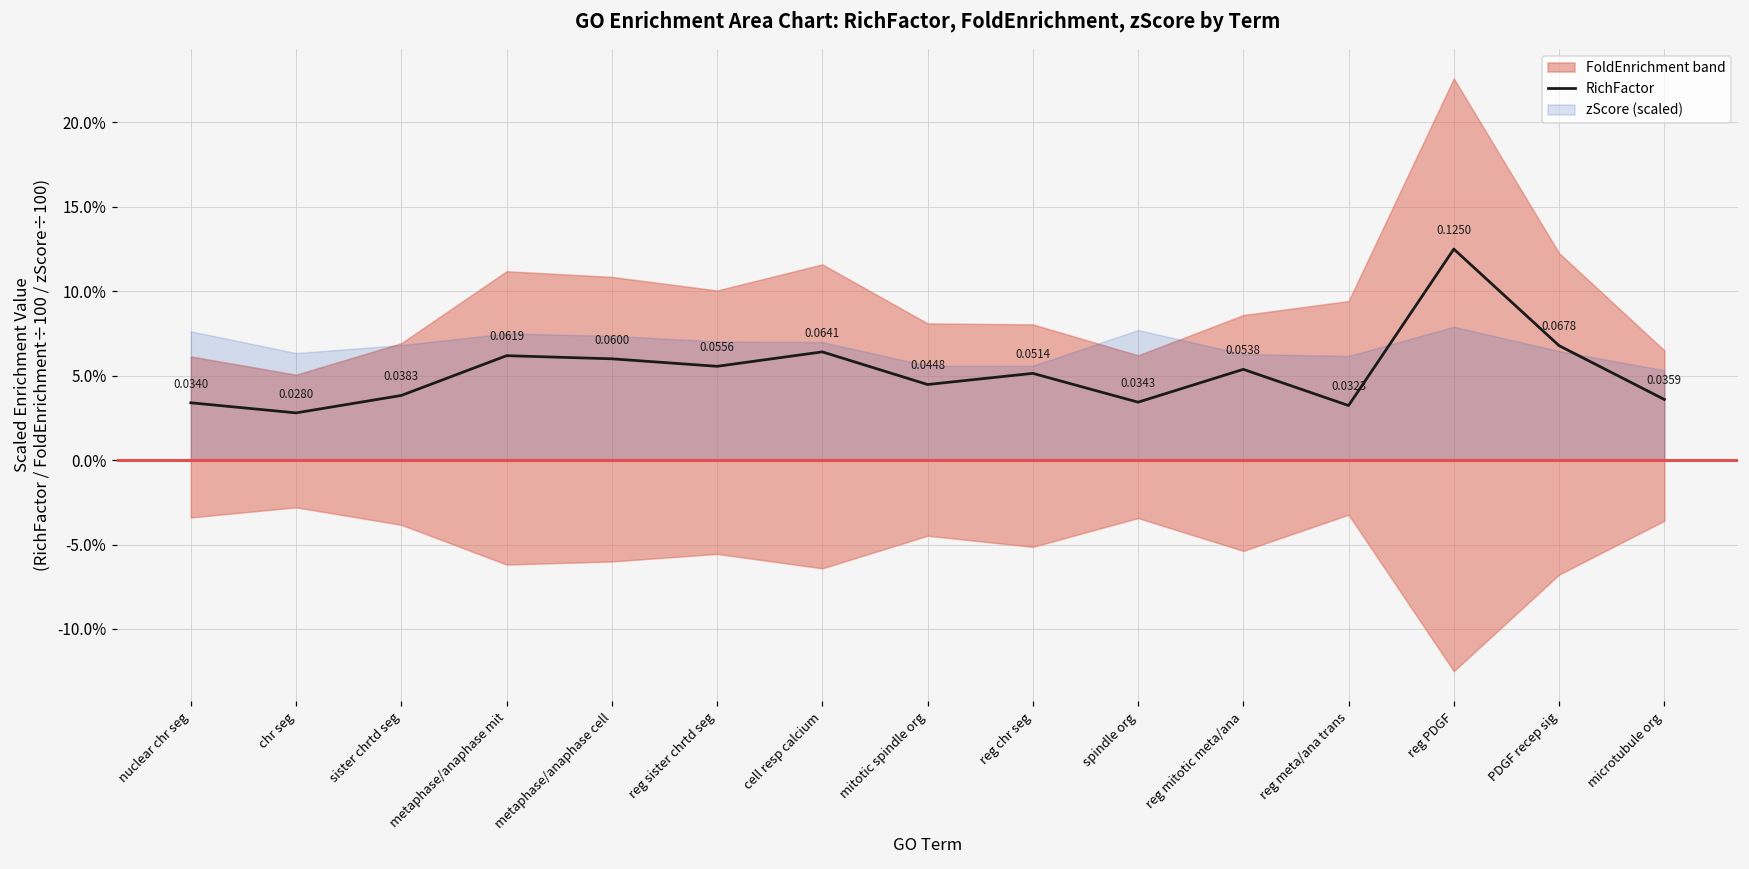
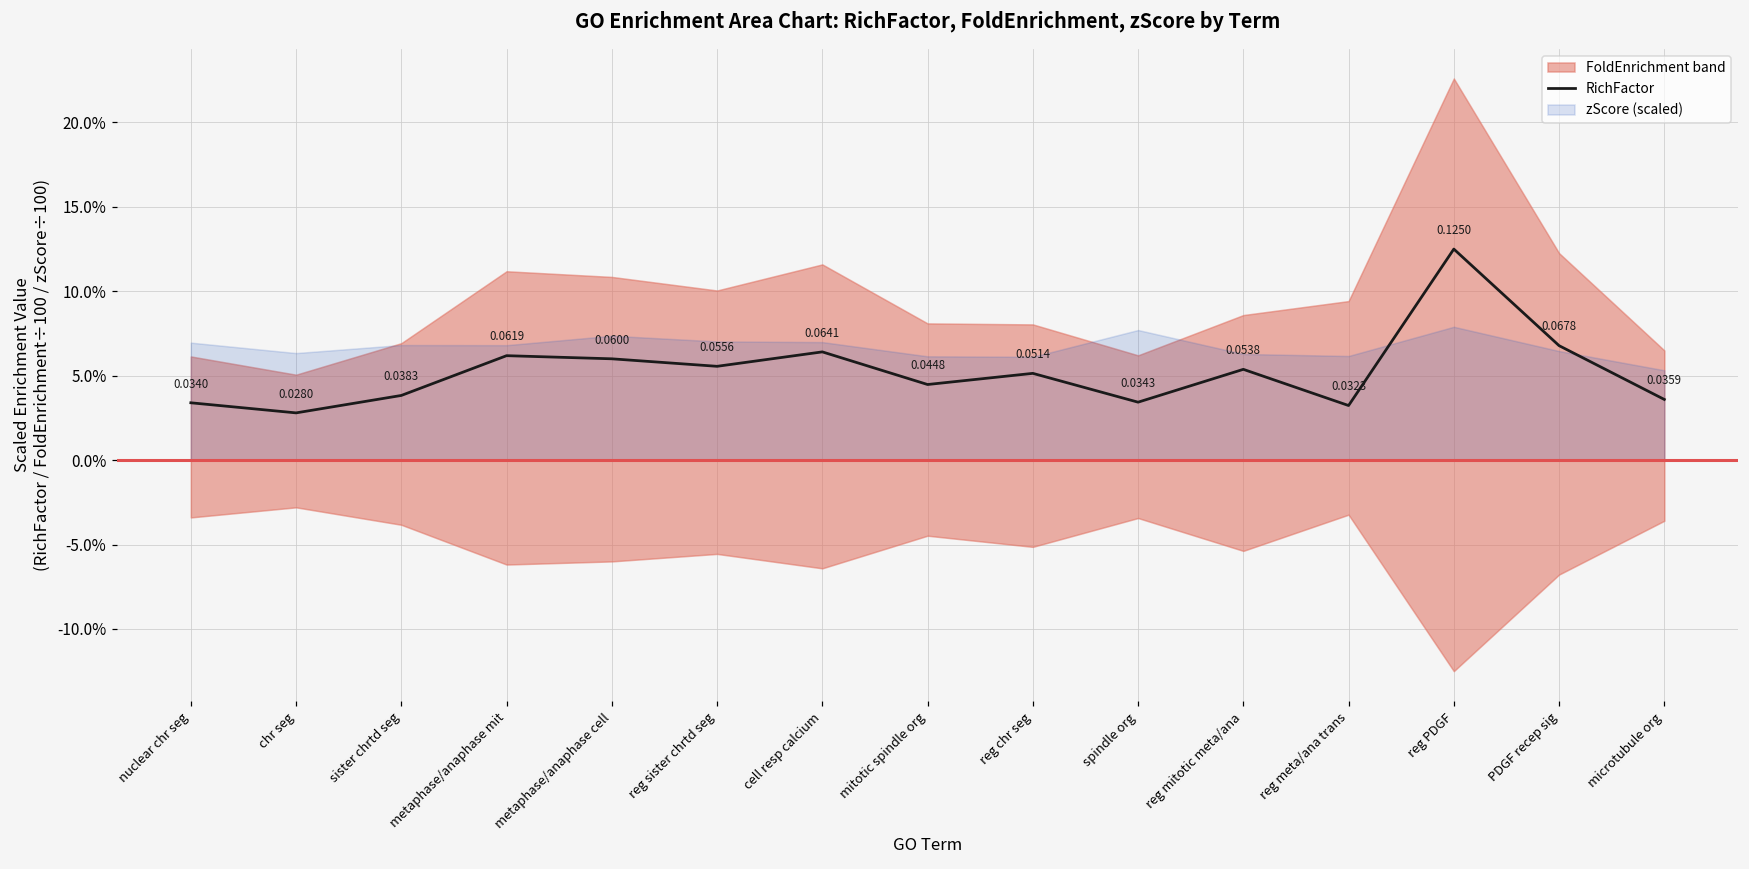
  {
    "zScore (scaled)": {
-     "nuclear chr seg": "7.6%",
+     "nuclear chr seg": "7.0%",
      "chr seg": "6.3%",
-     "metaphase/anaphase mit": "7.5%",
-     "mitotic spindle org": "5.6%",
-     "reg chr seg": "5.6%",
+     "metaphase/anaphase mit": "6.8%",
+     "mitotic spindle org": "6.1%",
+     "reg chr seg": "6.1%",
      "spindle org": "7.7%",
      "reg meta/ana trans": "6.2%",
      "reg PDGF": "7.9%",
      "PDGF recep sig": "6.5%"
    },
    "RichFactor": {
      "nuclear chr seg": "0.0340",
      "chr seg": "0.0280",
      "sister chrtd seg": "0.0383",
      "metaphase/anaphase mit": "0.0619",
      "metaphase/anaphase cell": "0.0600",
      "reg sister chrtd seg": "0.0556",
      "cell resp calcium": "0.0641",
      "mitotic spindle org": "0.0448",
      "reg chr seg": "0.0514",
      "spindle org": "0.0343",
      "reg mitotic meta/ana": "0.0538",
      "reg meta/ana trans": "0.0323",
      "reg PDGF": "0.1250",
      "PDGF recep sig": "0.0678",
      "microtubule org": "0.0359"
    }
  }
